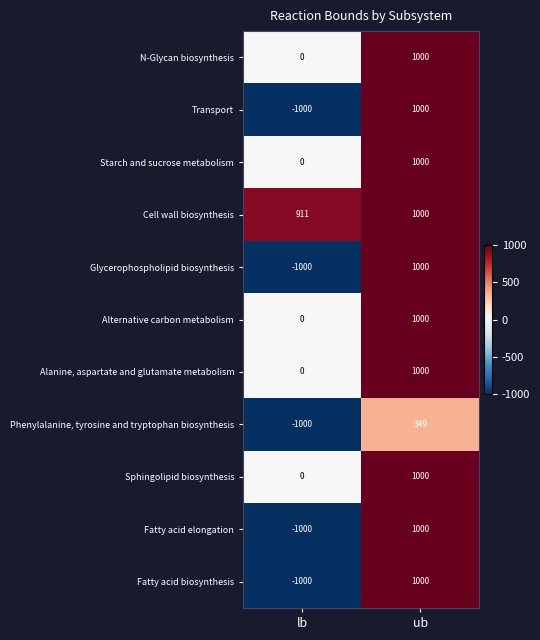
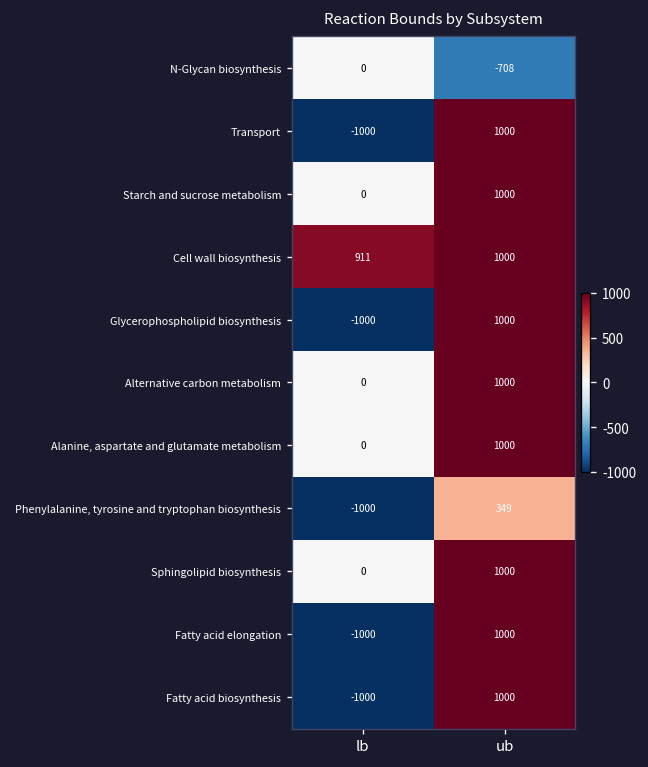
  {
    "N-Glycan biosynthesis": {
      "lb": 0,
-     "ub": 1000
+     "ub": -708
    },
    "Transport": {
      "lb": -1000,
      "ub": 1000
    },
    "Starch and sucrose metabolism": {
      "lb": 0,
      "ub": 1000
    },
    "Cell wall biosynthesis": {
      "lb": 911,
      "ub": 1000
    },
    "Glycerophospholipid biosynthesis": {
      "lb": -1000,
      "ub": 1000
    },
    "Alternative carbon metabolism": {
      "lb": 0,
      "ub": 1000
    },
    "Alanine, aspartate and glutamate metabolism": {
      "lb": 0,
      "ub": 1000
    },
    "Phenylalanine, tyrosine and tryptophan biosynthesis": {
      "lb": -1000,
      "ub": 349
    },
    "Sphingolipid biosynthesis": {
      "lb": 0,
      "ub": 1000
    },
    "Fatty acid elongation": {
      "lb": -1000,
      "ub": 1000
    },
    "Fatty acid biosynthesis": {
      "lb": -1000,
      "ub": 1000
    }
  }
